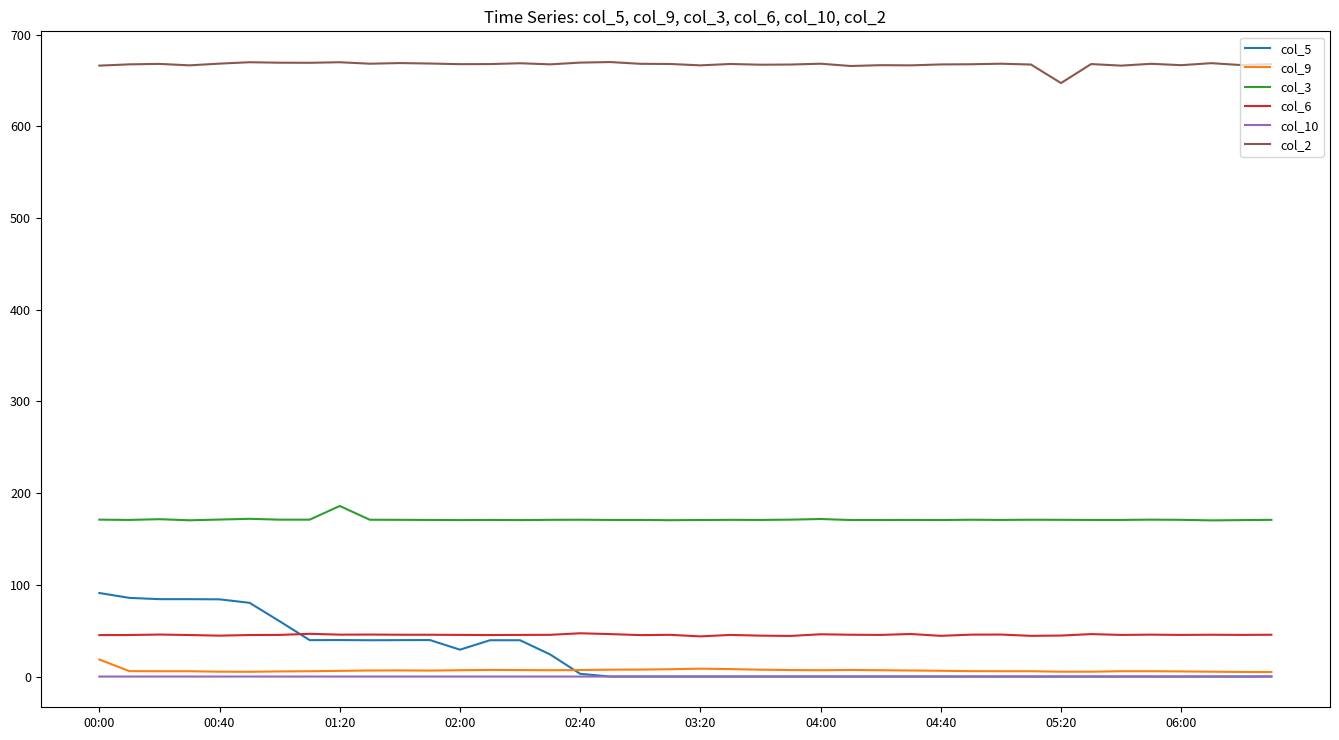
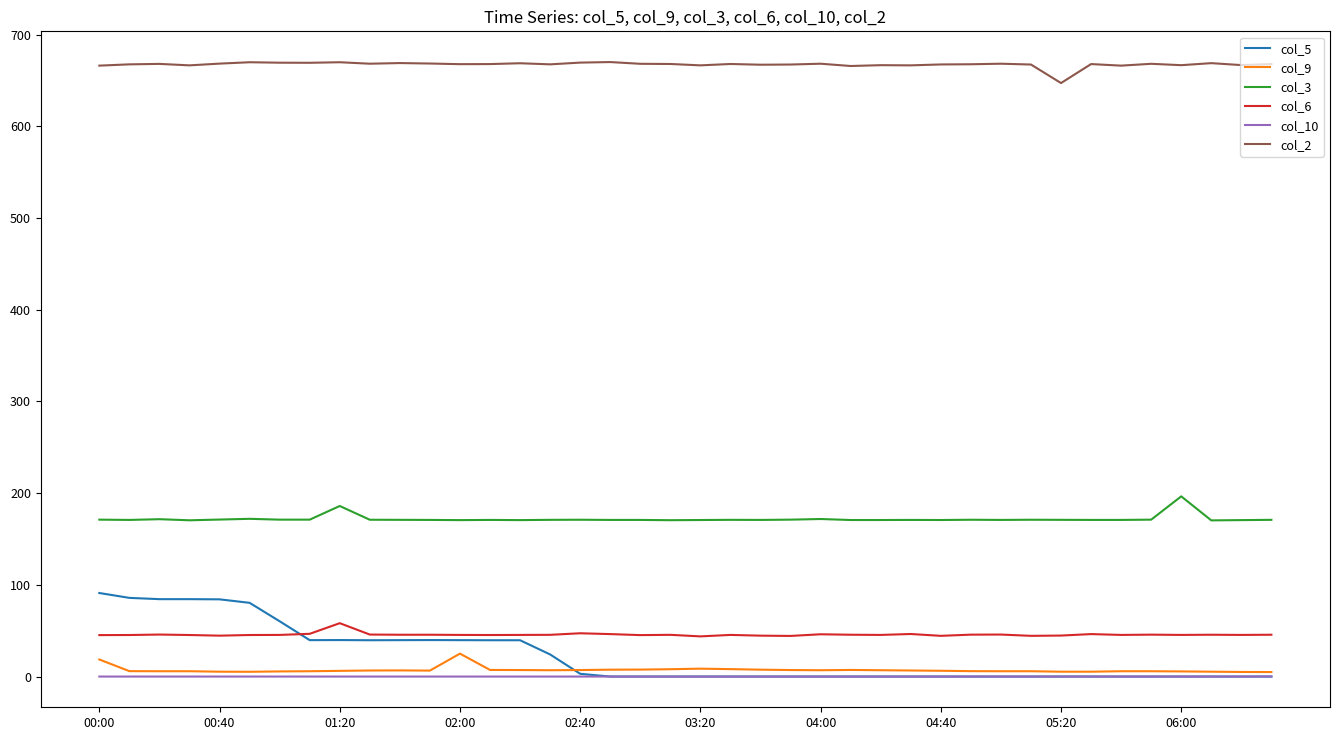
  {
    "col_5": {
      "00:00": 90,
      "00:40": 80,
      "01:20": 40,
-     "02:00": 30,
+     "02:00": 40,
      "02:40": 0
    },
    "col_9": {
      "00:00": 20,
      "00:40": 10,
      "01:20": 10,
-     "02:00": 10,
+     "02:00": 30,
      "02:40": 10,
      "03:20": 10,
      "04:00": 10,
      "04:40": 10,
      "05:20": 10,
      "06:00": 10
    },
    "col_3": {
      "00:00": 170,
      "00:40": 170,
      "01:20": 190,
      "02:00": 170,
      "02:40": 170,
      "03:20": 170,
      "04:00": 170,
      "04:40": 170,
      "05:20": 170,
-     "06:00": 170
+     "06:00": 200
    },
    "col_6": {
      "00:00": 50,
      "00:40": 40,
-     "01:20": 50,
+     "01:20": 60,
      "02:00": 50,
      "02:40": 50,
      "03:20": 40,
      "04:00": 50,
      "04:40": 40,
      "05:20": 40,
      "06:00": 50
    },
    "col_10": {
      "00:00": 0,
      "00:40": 0,
      "01:20": 0,
      "02:00": 0,
      "02:40": 0
    },
    "col_2": {
      "00:00": 670,
      "00:40": 670,
      "01:20": 670,
      "02:00": 670,
      "02:40": 670,
      "03:20": 670,
      "04:00": 670,
      "04:40": 670,
      "05:20": 650,
      "06:00": 670
    }
  }
